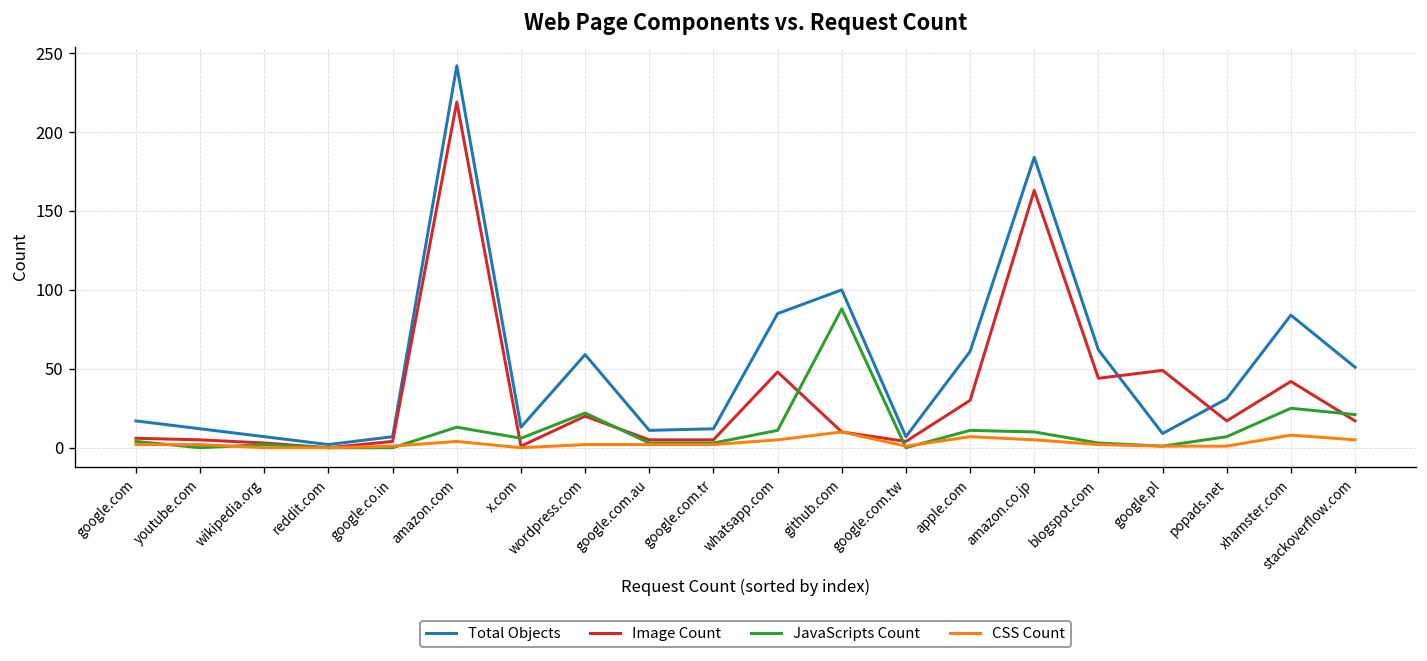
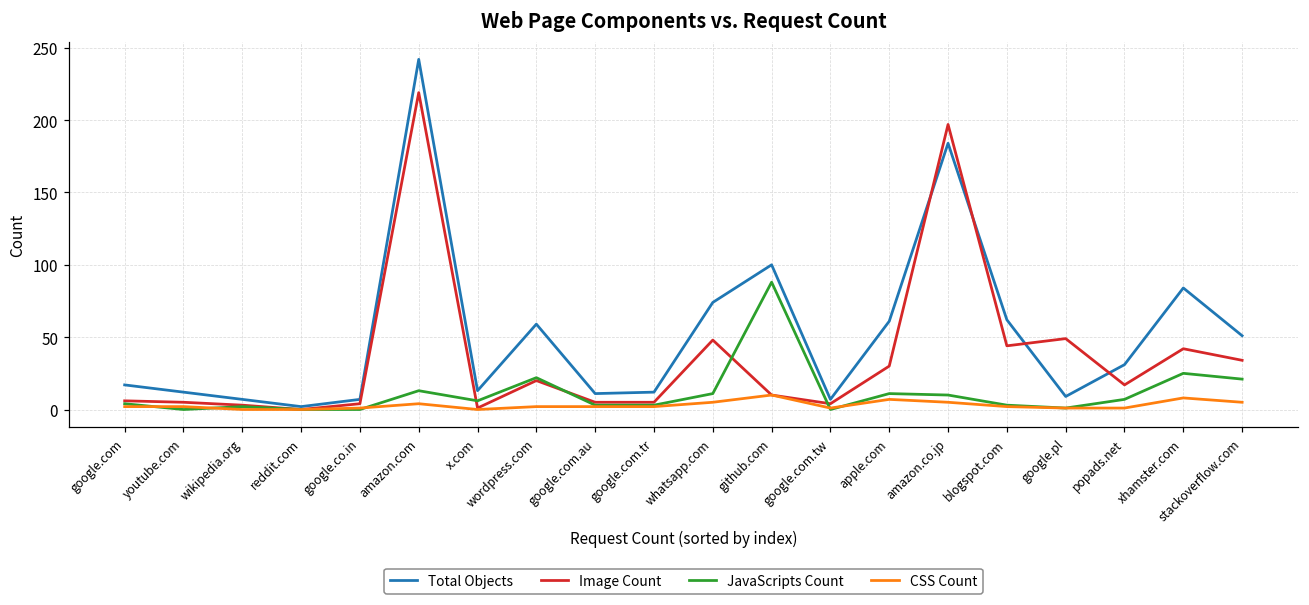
  {
    "Total Objects": {
      "google.com": 17,
      "youtube.com": 12,
      "wikipedia.org": 7,
      "reddit.com": 2,
      "google.co.in": 7,
      "amazon.com": 242,
      "x.com": 13,
      "wordpress.com": 59,
      "google.com.au": 11,
      "google.com.tr": 12,
-     "whatsapp.com": 85,
+     "whatsapp.com": 74,
      "github.com": 100,
      "google.com.tw": 7,
      "apple.com": 61,
      "amazon.co.jp": 184,
      "blogspot.com": 62,
      "google.pl": 9,
      "popads.net": 31,
      "xhamster.com": 84,
      "stackoverflow.com": 51
    },
    "Image Count": {
      "google.com": 6,
      "youtube.com": 5,
      "google.co.in": 4,
      "amazon.com": 219,
      "wordpress.com": 20,
      "google.com.au": 5,
      "google.com.tr": 5,
      "whatsapp.com": 48,
      "google.com.tw": 4,
      "apple.com": 30,
-     "amazon.co.jp": 163,
+     "amazon.co.jp": 197,
      "blogspot.com": 44,
      "google.pl": 49,
      "popads.net": 17,
      "xhamster.com": 42,
-     "stackoverflow.com": 17
+     "stackoverflow.com": 34
    },
    "JavaScripts Count": {
      "google.com": 4,
      "youtube.com": 0,
      "amazon.com": 13,
      "x.com": 6,
      "wordpress.com": 22,
      "whatsapp.com": 11,
      "github.com": 88,
      "apple.com": 11,
      "amazon.co.jp": 10,
      "popads.net": 7,
      "xhamster.com": 25,
      "stackoverflow.com": 21
    },
    "CSS Count": {
      "google.com": 2,
      "youtube.com": 2,
      "wikipedia.org": 0,
      "amazon.com": 4,
      "wordpress.com": 2,
      "whatsapp.com": 5,
      "apple.com": 7,
      "amazon.co.jp": 5,
      "popads.net": 1,
      "xhamster.com": 8,
      "stackoverflow.com": 5
    }
  }
